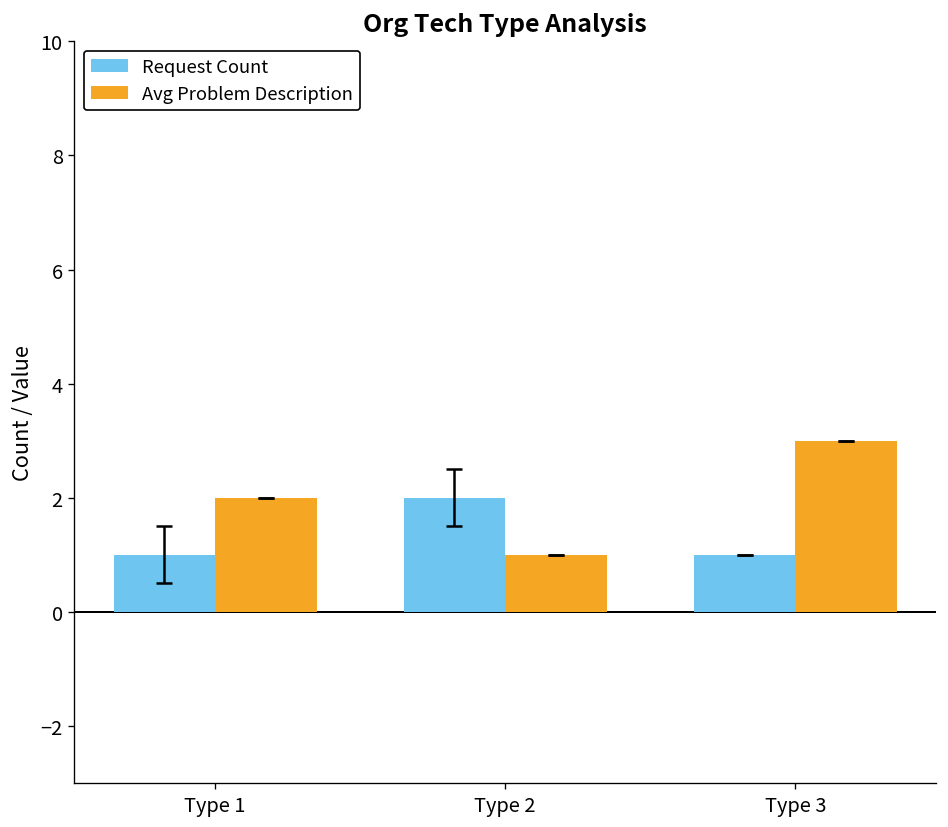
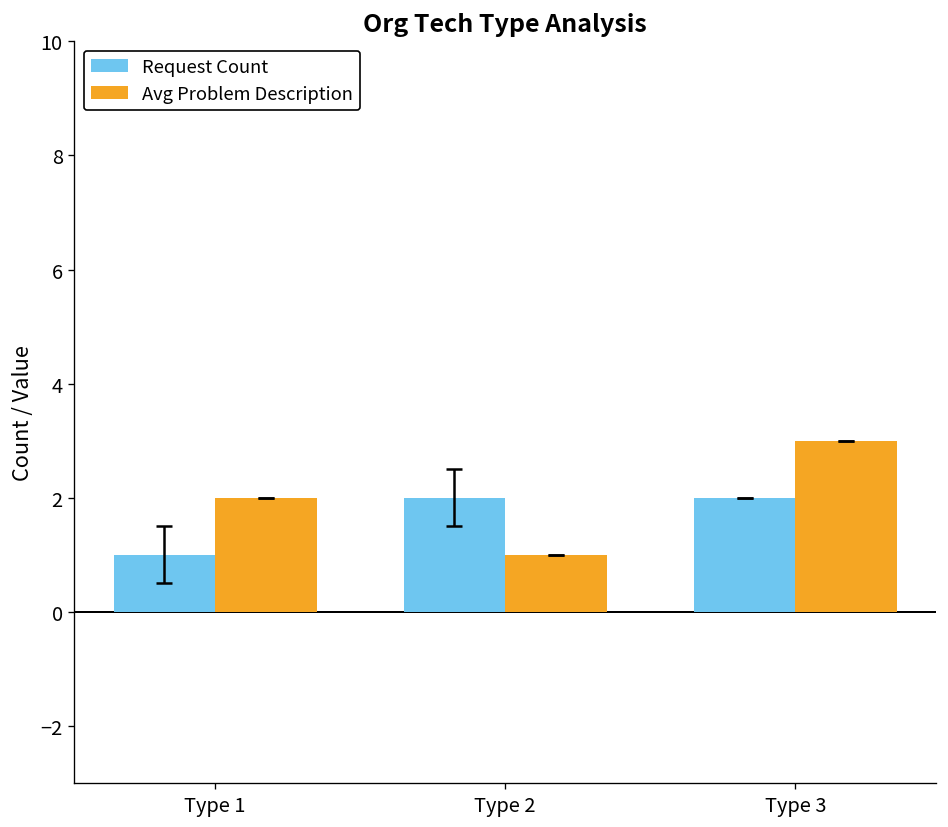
  {
    "Request Count": {
      "Type 1": 1,
      "Type 2": 2,
-     "Type 3": 1
+     "Type 3": 2
    },
    "Avg Problem Description": {
      "Type 1": 2,
      "Type 2": 1,
      "Type 3": 3
    }
  }
